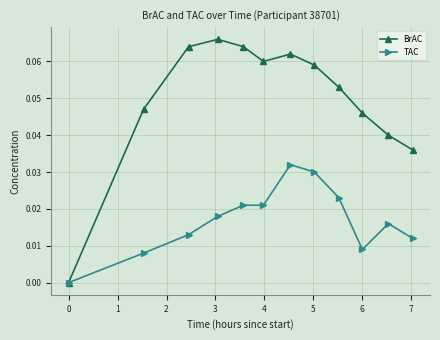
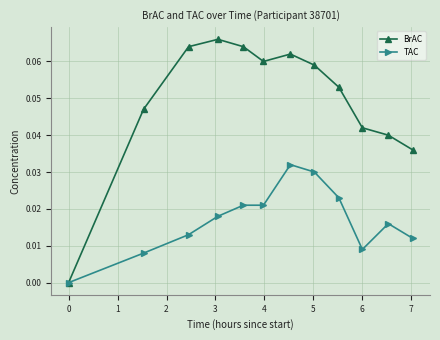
  {
    "BrAC": {
-     "6": 0.046
+     "6": 0.042
    },
    "TAC": {
      "6": 0.009
    }
  }
